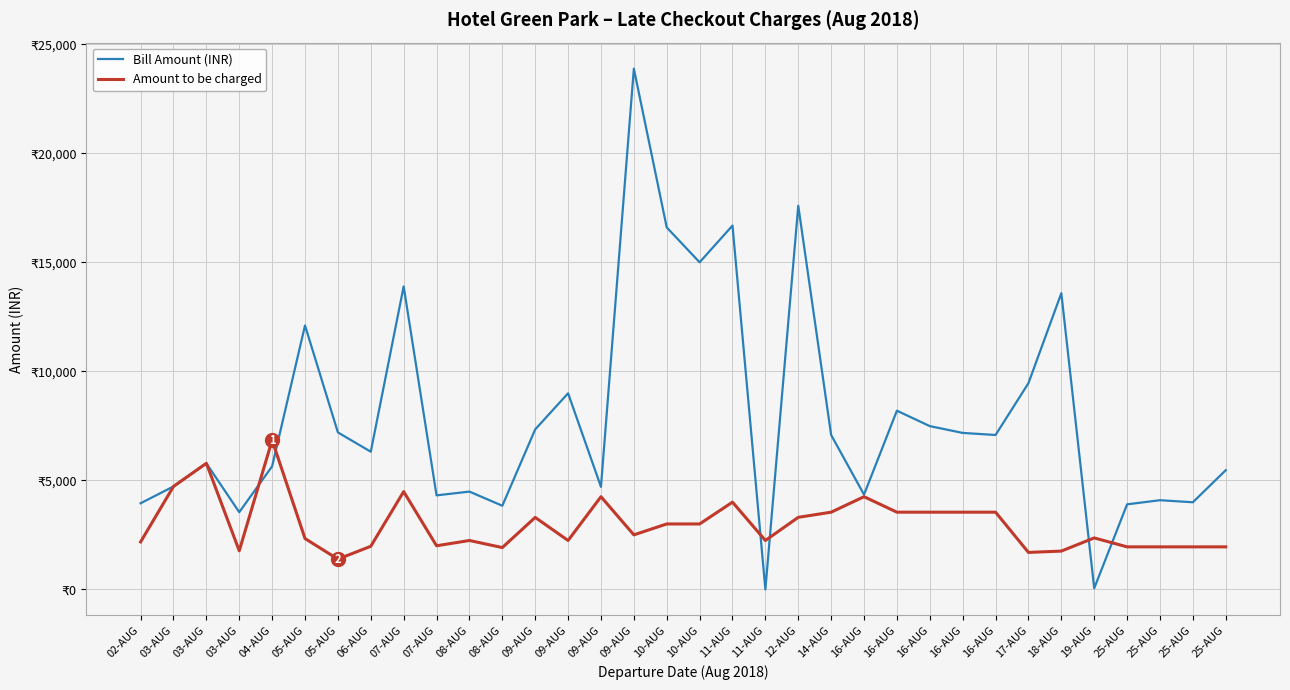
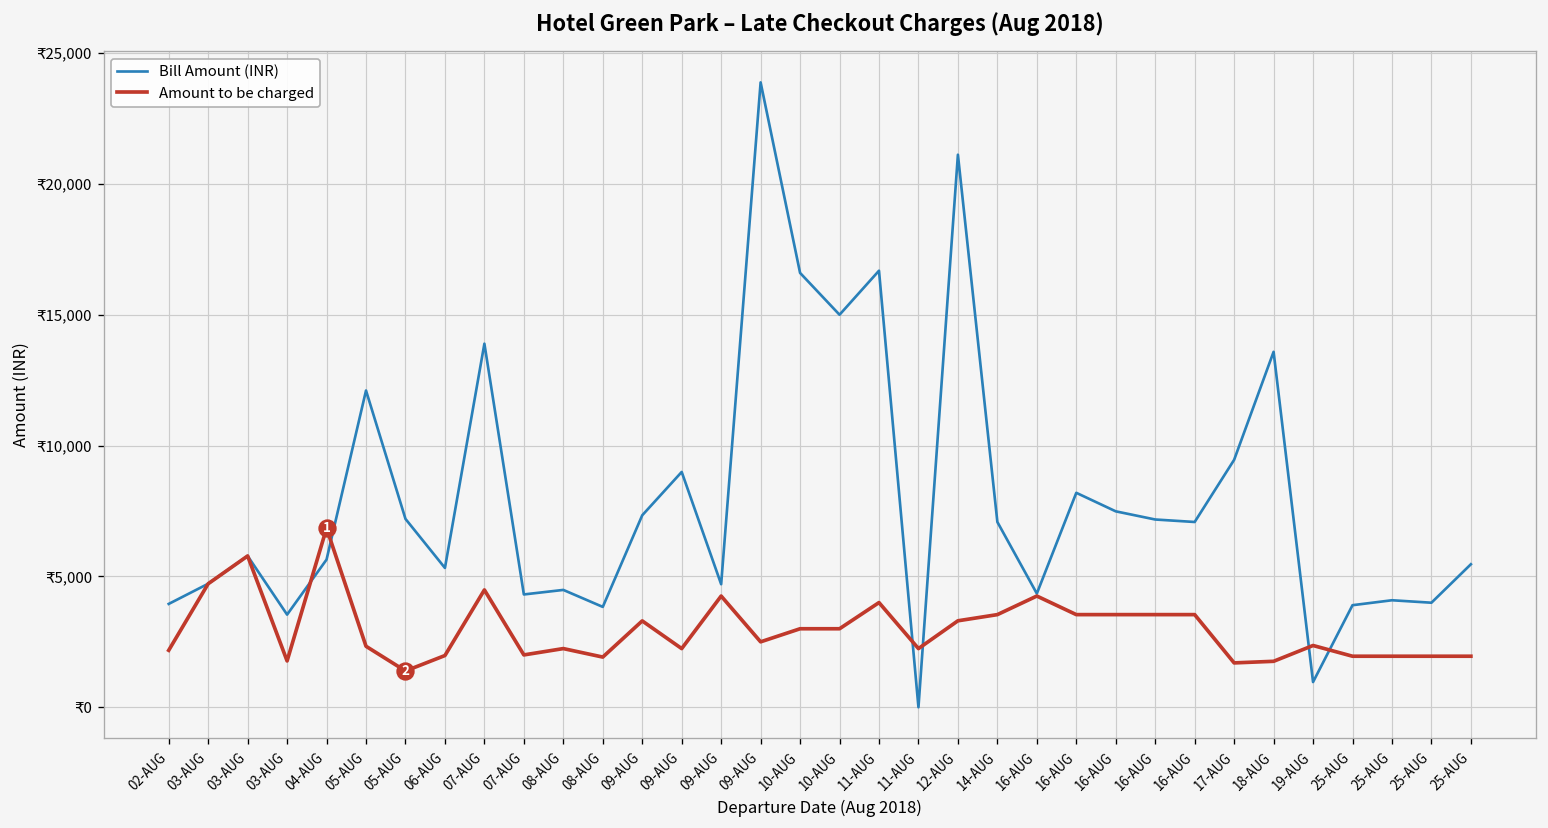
  {
    "Bill Amount (INR)": {
      "02-AUG": "₹3,900",
      "04-AUG": "₹5,600",
-     "06-AUG": "₹6,300",
-     "12-AUG": "₹17,600",
+     "06-AUG": "₹5,300",
+     "12-AUG": "₹21,100",
      "14-AUG": "₹7,100",
      "17-AUG": "₹9,500",
      "18-AUG": "₹13,600",
-     "19-AUG": "₹100"
+     "19-AUG": "₹1,000"
    }
  }
